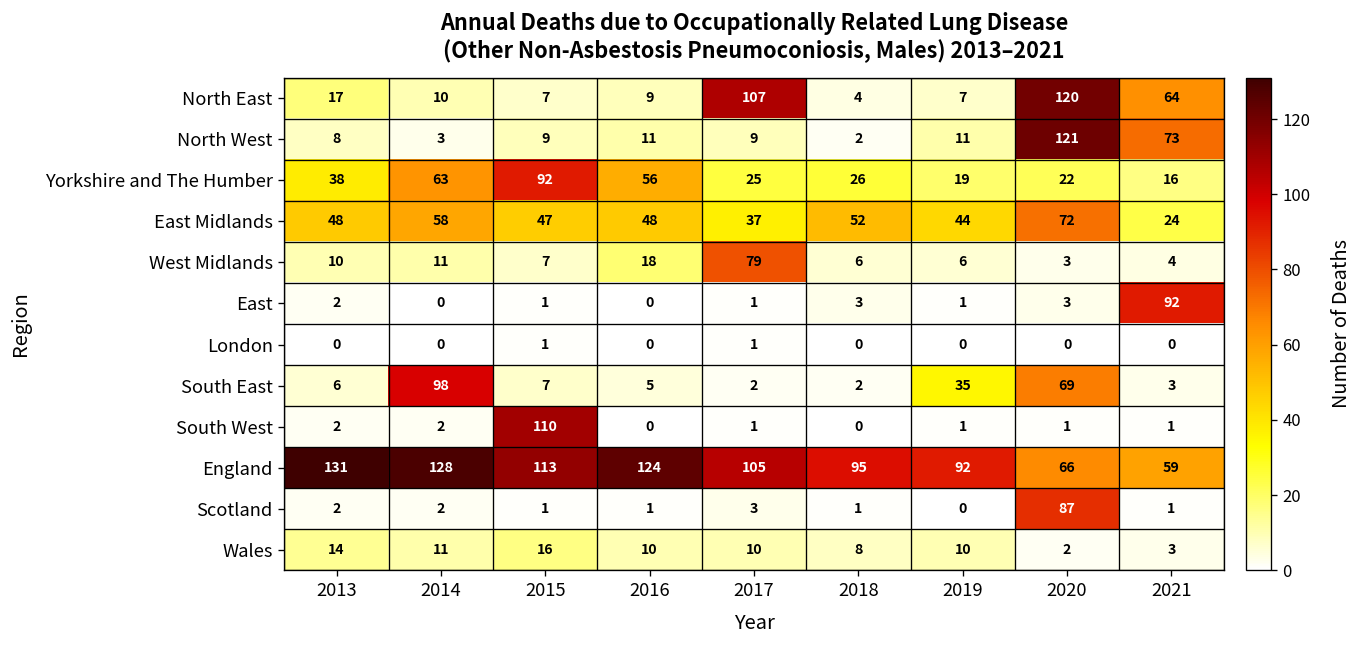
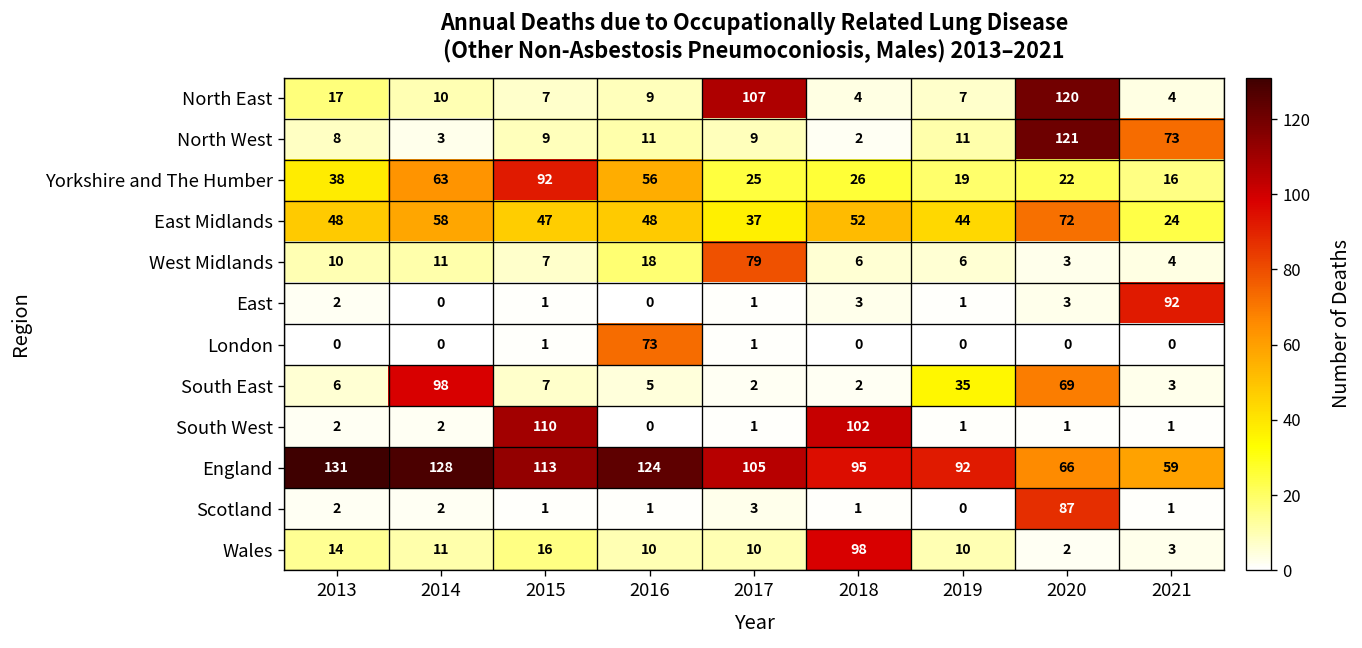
  {
    "North East": {
      "2013": 17,
      "2014": 10,
      "2015": 7,
      "2016": 9,
      "2017": 107,
      "2018": 4,
      "2019": 7,
      "2020": 120,
-     "2021": 64
+     "2021": 4
    },
    "North West": {
      "2013": 8,
      "2014": 3,
      "2015": 9,
      "2016": 11,
      "2017": 9,
      "2018": 2,
      "2019": 11,
      "2020": 121,
      "2021": 73
    },
    "Yorkshire and The Humber": {
      "2013": 38,
      "2014": 63,
      "2015": 92,
      "2016": 56,
      "2017": 25,
      "2018": 26,
      "2019": 19,
      "2020": 22,
      "2021": 16
    },
    "East Midlands": {
      "2013": 48,
      "2014": 58,
      "2015": 47,
      "2016": 48,
      "2017": 37,
      "2018": 52,
      "2019": 44,
      "2020": 72,
      "2021": 24
    },
    "West Midlands": {
      "2013": 10,
      "2014": 11,
      "2015": 7,
      "2016": 18,
      "2017": 79,
      "2018": 6,
      "2019": 6,
      "2020": 3,
      "2021": 4
    },
    "East": {
      "2013": 2,
      "2014": 0,
      "2015": 1,
      "2016": 0,
      "2017": 1,
      "2018": 3,
      "2019": 1,
      "2020": 3,
      "2021": 92
    },
    "London": {
      "2013": 0,
      "2014": 0,
      "2015": 1,
-     "2016": 0,
+     "2016": 73,
      "2017": 1,
      "2018": 0,
      "2019": 0,
      "2020": 0,
      "2021": 0
    },
    "South East": {
      "2013": 6,
      "2014": 98,
      "2015": 7,
      "2016": 5,
      "2017": 2,
      "2018": 2,
      "2019": 35,
      "2020": 69,
      "2021": 3
    },
    "South West": {
      "2013": 2,
      "2014": 2,
      "2015": 110,
      "2016": 0,
      "2017": 1,
-     "2018": 0,
+     "2018": 102,
      "2019": 1,
      "2020": 1,
      "2021": 1
    },
    "England": {
      "2013": 131,
      "2014": 128,
      "2015": 113,
      "2016": 124,
      "2017": 105,
      "2018": 95,
      "2019": 92,
      "2020": 66,
      "2021": 59
    },
    "Scotland": {
      "2013": 2,
      "2014": 2,
      "2015": 1,
      "2016": 1,
      "2017": 3,
      "2018": 1,
      "2019": 0,
      "2020": 87,
      "2021": 1
    },
    "Wales": {
      "2013": 14,
      "2014": 11,
      "2015": 16,
      "2016": 10,
      "2017": 10,
-     "2018": 8,
+     "2018": 98,
      "2019": 10,
      "2020": 2,
      "2021": 3
    }
  }
